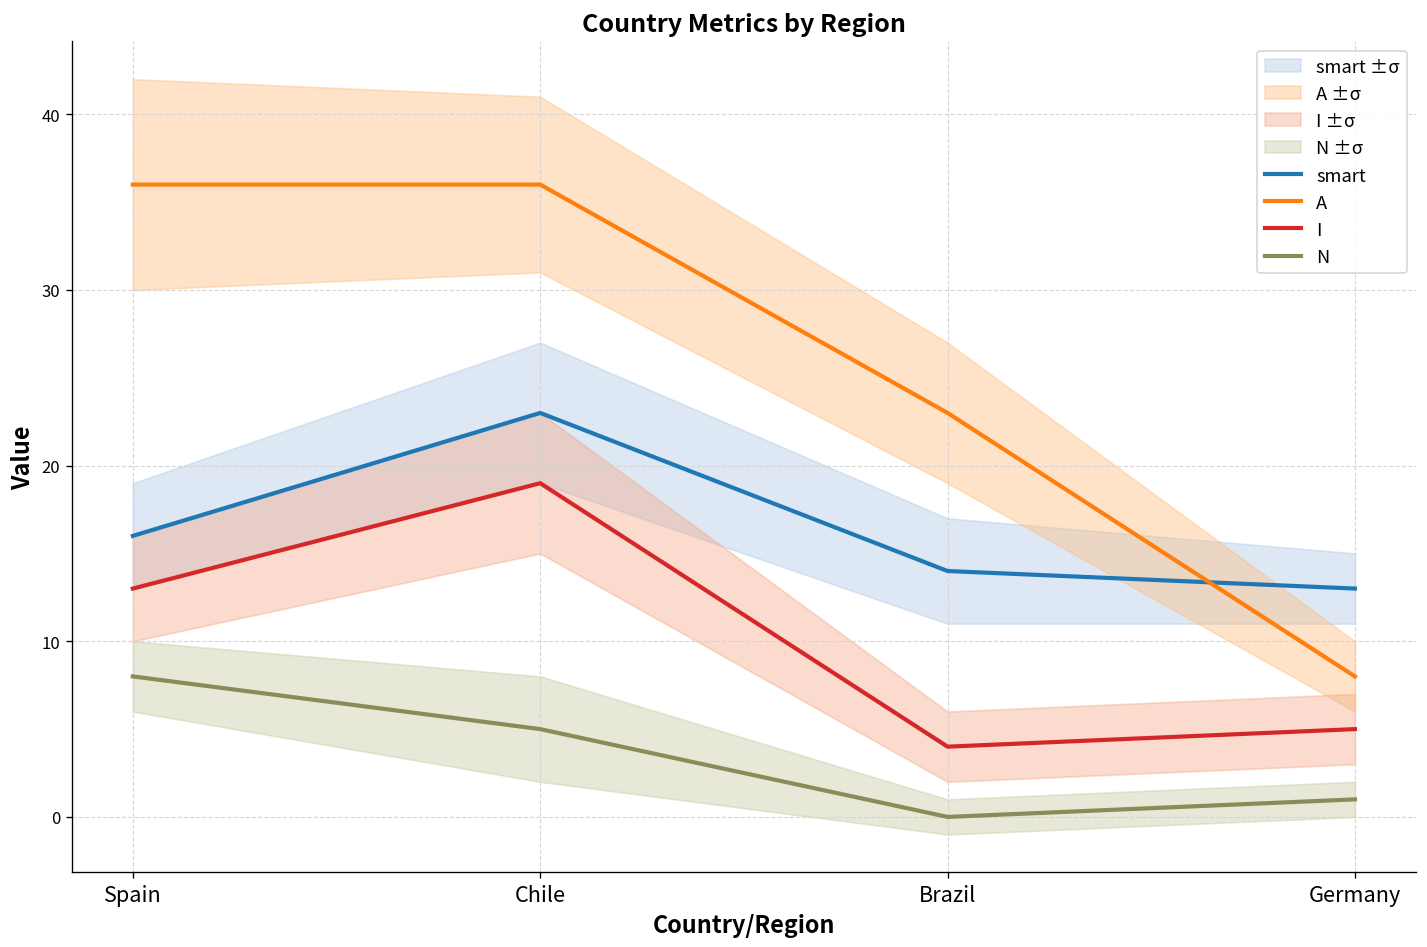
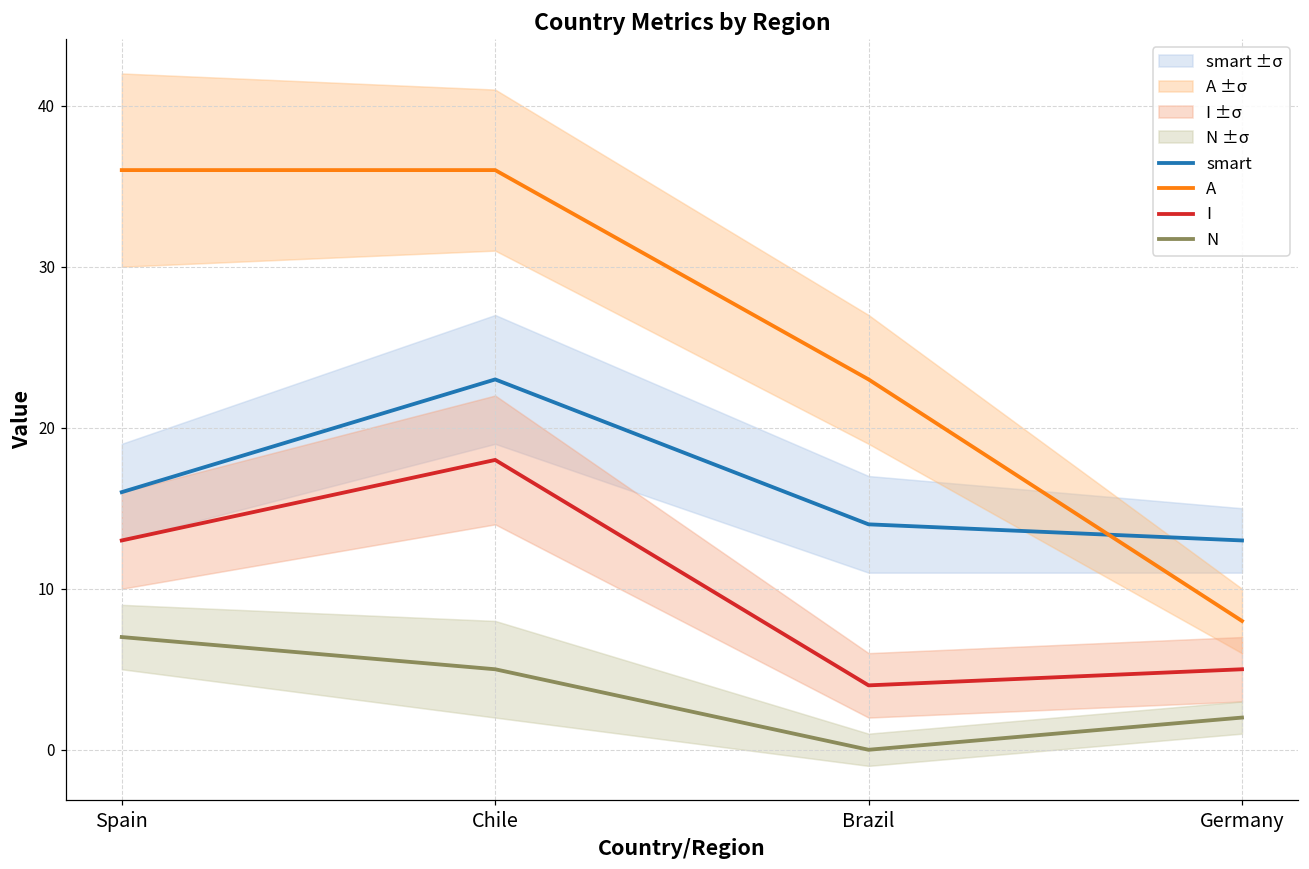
  {
    "smart": {
      "Brazil": 14,
      "Germany": 13
    },
    "A": {
      "Spain": 36,
      "Chile": 36,
      "Brazil": 23,
      "Germany": 8
    },
    "I": {
      "Spain": 13,
-     "Chile": 19,
+     "Chile": 18,
      "Brazil": 4,
      "Germany": 5
    },
    "N": {
-     "Spain": 8,
+     "Spain": 7,
      "Chile": 5,
      "Brazil": 0,
-     "Germany": 1
+     "Germany": 2
    }
  }
